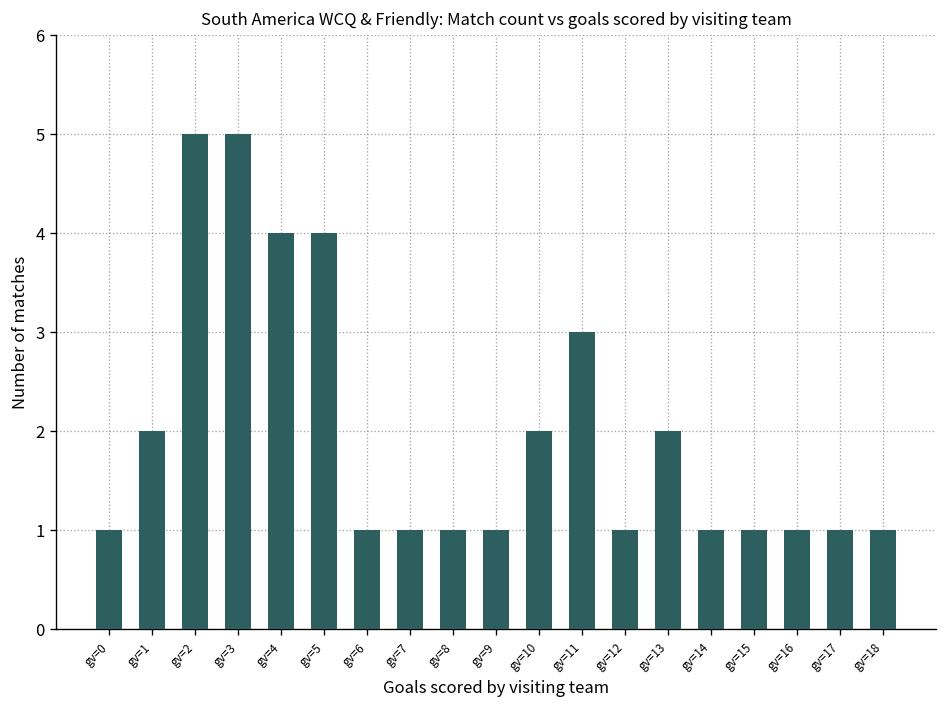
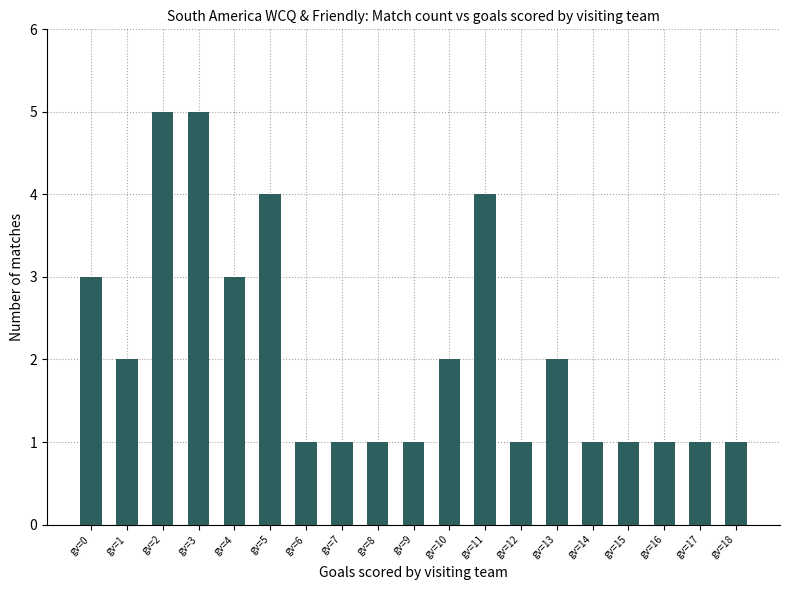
  {
-   "gv=0": 1,
+   "gv=0": 3,
    "gv=1": 2,
    "gv=2": 5,
    "gv=3": 5,
-   "gv=4": 4,
+   "gv=4": 3,
    "gv=5": 4,
    "gv=6": 1,
    "gv=7": 1,
    "gv=8": 1,
    "gv=9": 1,
    "gv=10": 2,
-   "gv=11": 3,
+   "gv=11": 4,
    "gv=12": 1,
    "gv=13": 2,
    "gv=14": 1,
    "gv=15": 1,
    "gv=16": 1,
    "gv=17": 1,
    "gv=18": 1
  }
